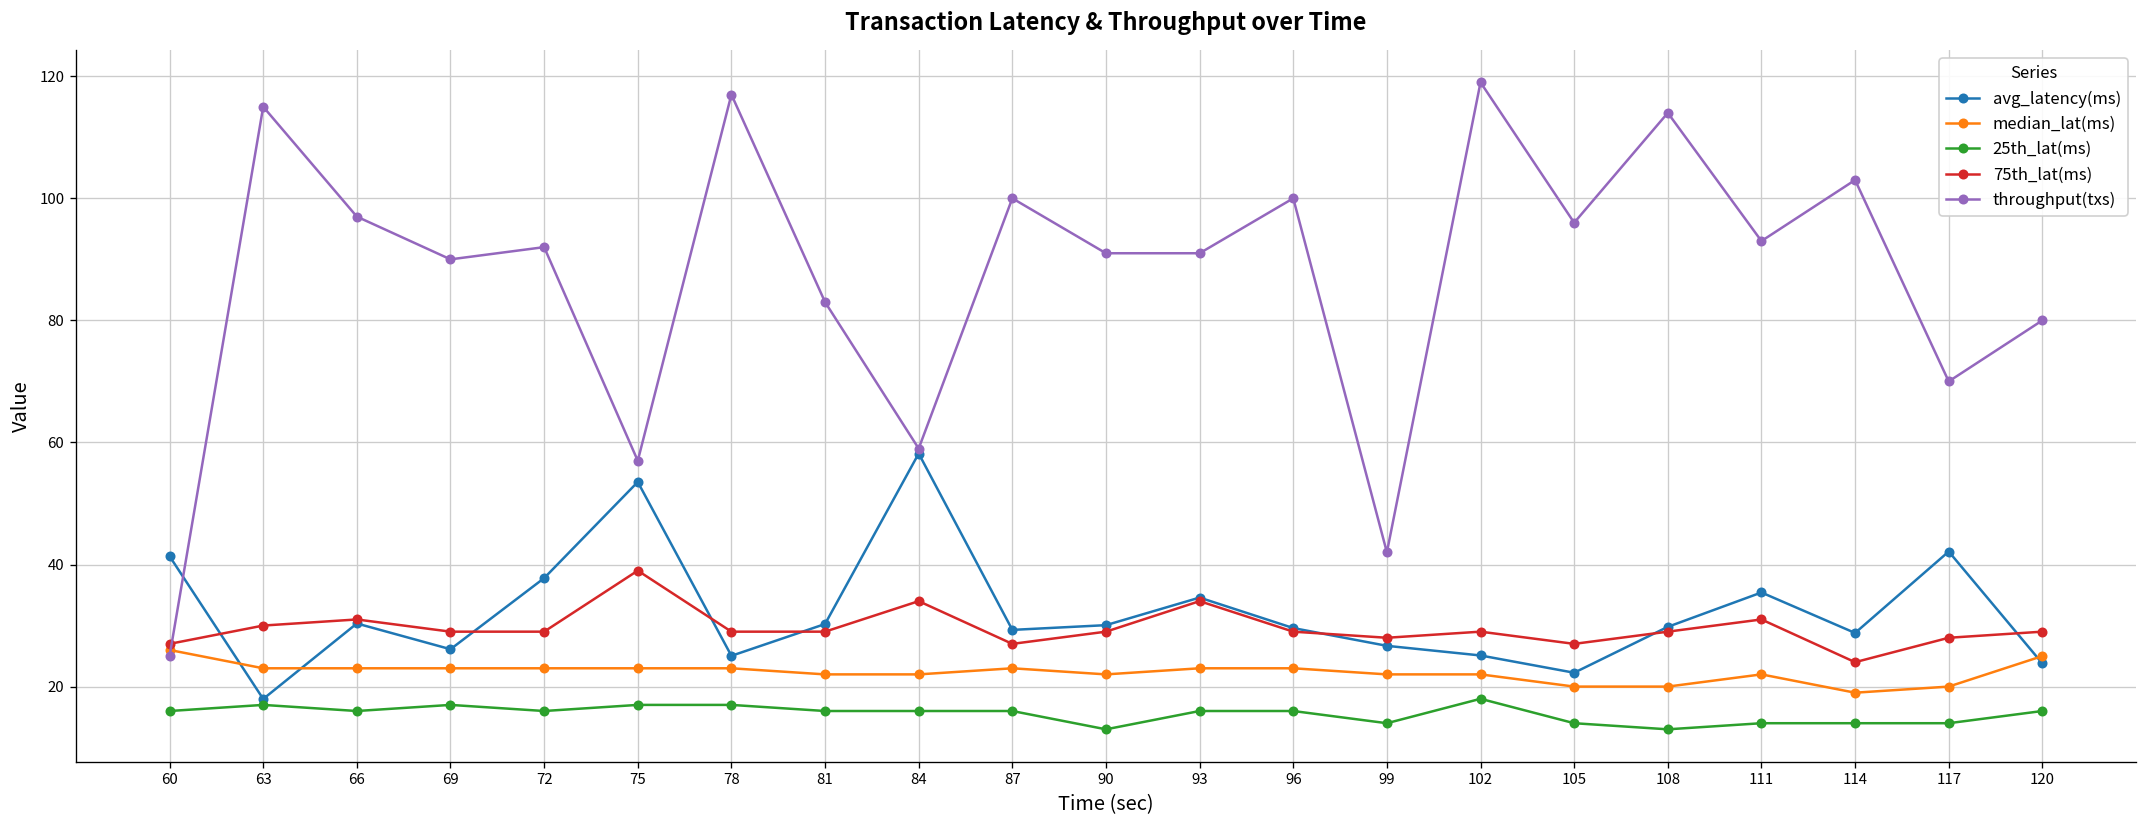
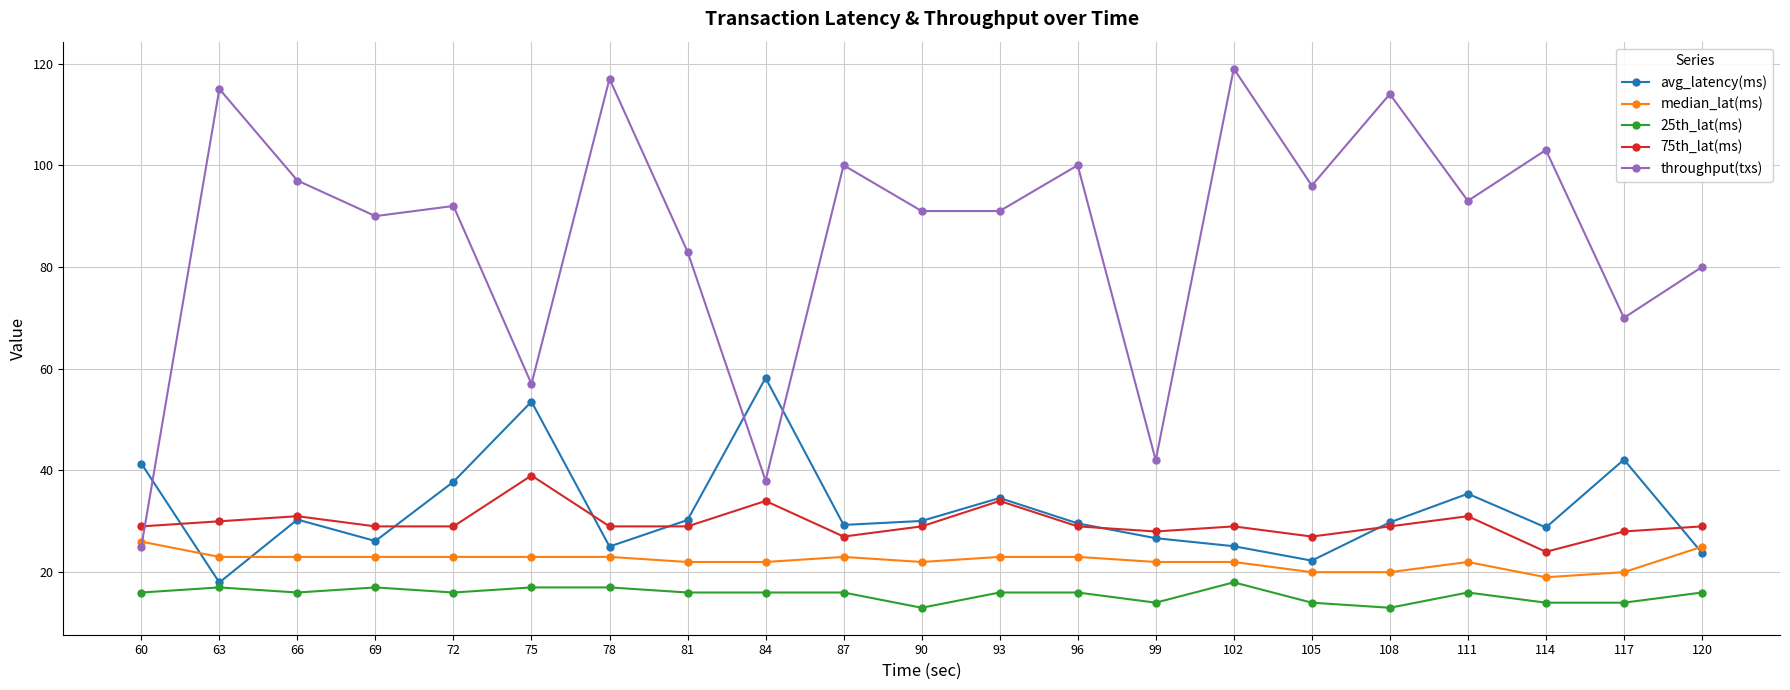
  {
    "avg_latency(ms)": {
      "60": 41,
      "63": 18,
      "66": 30,
      "69": 26,
      "72": 38,
      "75": 54,
      "78": 25,
      "81": 30,
      "84": 58,
      "87": 29,
      "90": 30,
      "93": 35,
      "96": 30,
      "99": 27,
      "102": 25,
      "105": 22,
      "108": 30,
      "111": 35,
      "114": 29,
      "117": 42,
      "120": 24
    },
    "median_lat(ms)": {
      "60": 26,
      "63": 23,
      "66": 23,
      "69": 23,
      "72": 23,
      "75": 23,
      "78": 23,
      "81": 22,
      "84": 22,
      "87": 23,
      "90": 22,
      "93": 23,
      "96": 23,
      "99": 22,
      "102": 22,
      "105": 20,
      "108": 20,
      "111": 22,
      "114": 19,
      "117": 20,
      "120": 25
    },
    "25th_lat(ms)": {
      "60": 16,
      "63": 17,
      "66": 16,
      "69": 17,
      "72": 16,
      "75": 17,
      "78": 17,
      "81": 16,
      "84": 16,
      "87": 16,
      "90": 13,
      "93": 16,
      "96": 16,
      "99": 14,
      "102": 18,
      "105": 14,
      "108": 13,
-     "111": 14,
+     "111": 16,
      "114": 14,
      "117": 14,
      "120": 16
    },
    "75th_lat(ms)": {
-     "60": 27,
+     "60": 29,
      "63": 30,
      "66": 31,
      "69": 29,
      "72": 29,
      "75": 39,
      "78": 29,
      "81": 29,
      "84": 34,
      "87": 27,
      "90": 29,
      "93": 34,
      "96": 29,
      "99": 28,
      "102": 29,
      "105": 27,
      "108": 29,
      "111": 31,
      "114": 24,
      "117": 28,
      "120": 29
    },
    "throughput(txs)": {
      "60": 25,
      "63": 115,
      "66": 97,
      "69": 90,
      "72": 92,
      "75": 57,
      "78": 117,
      "81": 83,
-     "84": 59,
+     "84": 38,
      "87": 100,
      "90": 91,
      "93": 91,
      "96": 100,
      "99": 42,
      "102": 119,
      "105": 96,
      "108": 114,
      "111": 93,
      "114": 103,
      "117": 70,
      "120": 80
    }
  }
